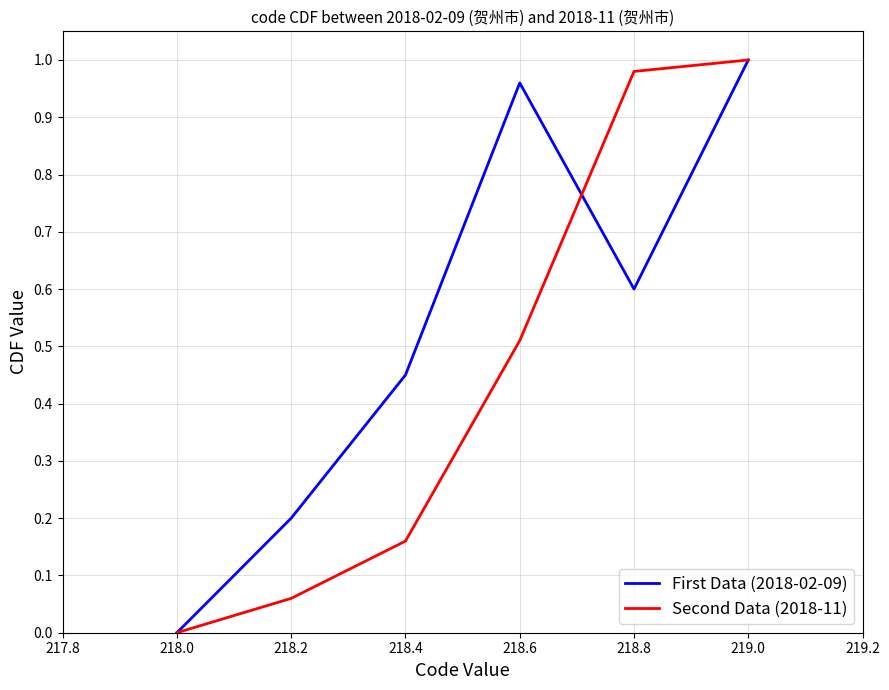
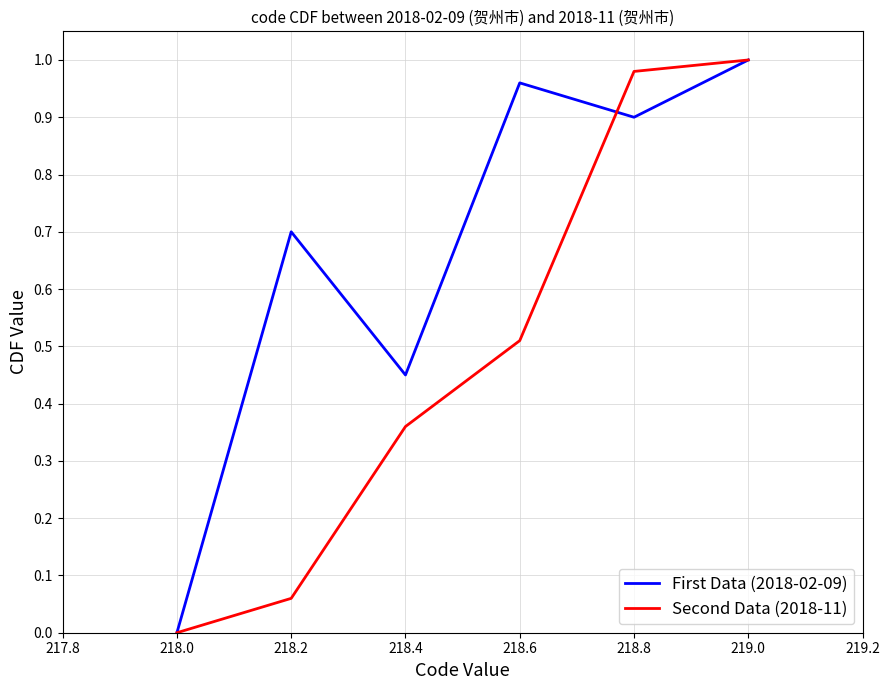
  {
    "First Data (2018-02-09)": {
-     "218.2": 0.2,
+     "218.2": 0.7,
      "218.4": 0.45,
      "218.6": 0.96,
-     "218.8": 0.6
+     "218.8": 0.9
    },
    "Second Data (2018-11)": {
      "218.2": 0.06,
-     "218.4": 0.16,
+     "218.4": 0.36,
      "218.6": 0.51,
      "218.8": 0.98
    }
  }
